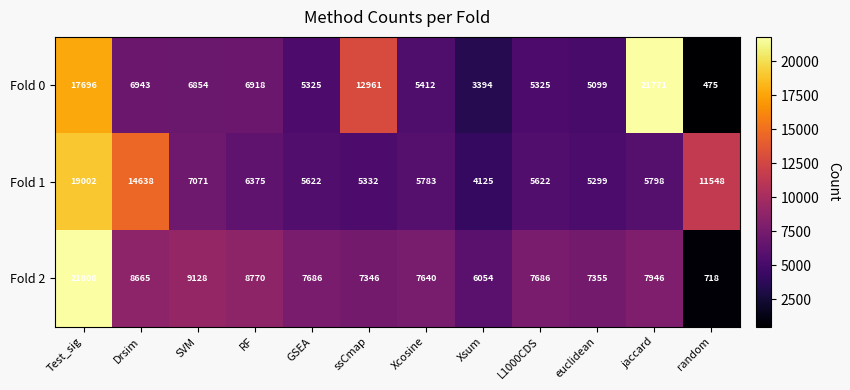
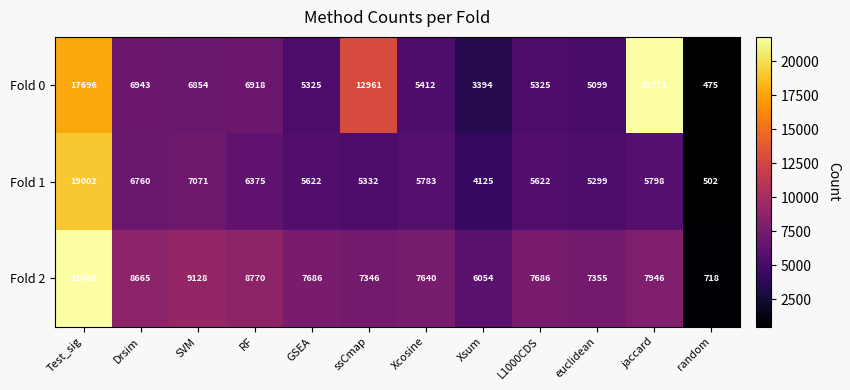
  {
    "Fold 0": {
      "Test_sig": 17696,
      "Drsim": 6943,
      "SVM": 6854,
      "RF": 6918,
      "GSEA": 5325,
      "ssCmap": 12961,
      "Xcosine": 5412,
      "Xsum": 3394,
      "L1000CDS": 5325,
      "euclidean": 5099,
      "jaccard": 21771,
      "random": 475
    },
    "Fold 1": {
      "Test_sig": 19002,
-     "Drsim": 14638,
+     "Drsim": 6760,
      "SVM": 7071,
      "RF": 6375,
      "GSEA": 5622,
      "ssCmap": 5332,
      "Xcosine": 5783,
      "Xsum": 4125,
      "L1000CDS": 5622,
      "euclidean": 5299,
      "jaccard": 5798,
-     "random": 11548
+     "random": 502
    },
    "Fold 2": {
      "Test_sig": 21808,
      "Drsim": 8665,
      "SVM": 9128,
      "RF": 8770,
      "GSEA": 7686,
      "ssCmap": 7346,
      "Xcosine": 7640,
      "Xsum": 6054,
      "L1000CDS": 7686,
      "euclidean": 7355,
      "jaccard": 7946,
      "random": 718
    }
  }
